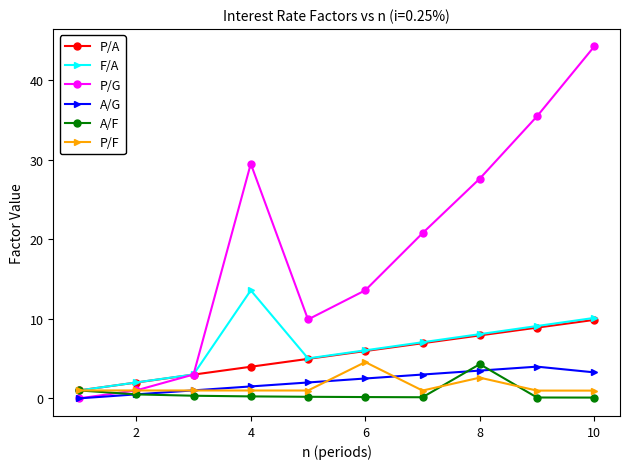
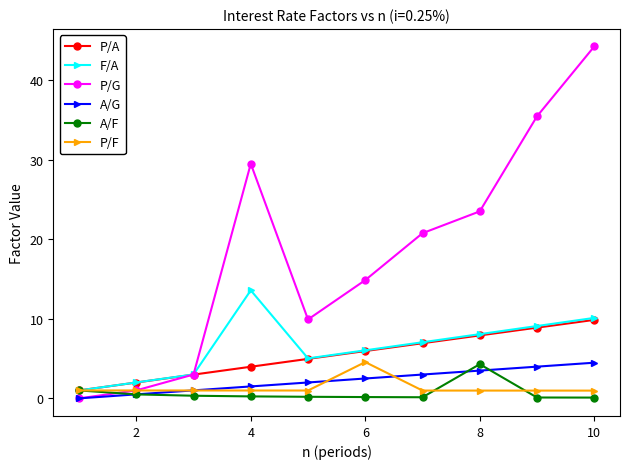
  {
    "P/A": {
      "4": 4
    },
    "F/A": {
      "4": 14
    },
    "P/G": {
      "4": 29,
-     "6": 14,
-     "8": 28,
+     "6": 15,
+     "8": 23,
      "10": 44
    },
    "A/G": {
      "4": 2,
      "6": 2,
      "8": 3,
-     "10": 3
+     "10": 4
    },
    "A/F": {
      "4": 0,
      "6": 0,
      "8": 4,
      "10": 0
    },
    "P/F": {
      "4": 1,
      "6": 5,
-     "8": 3,
+     "8": 1,
      "10": 1
    }
  }
